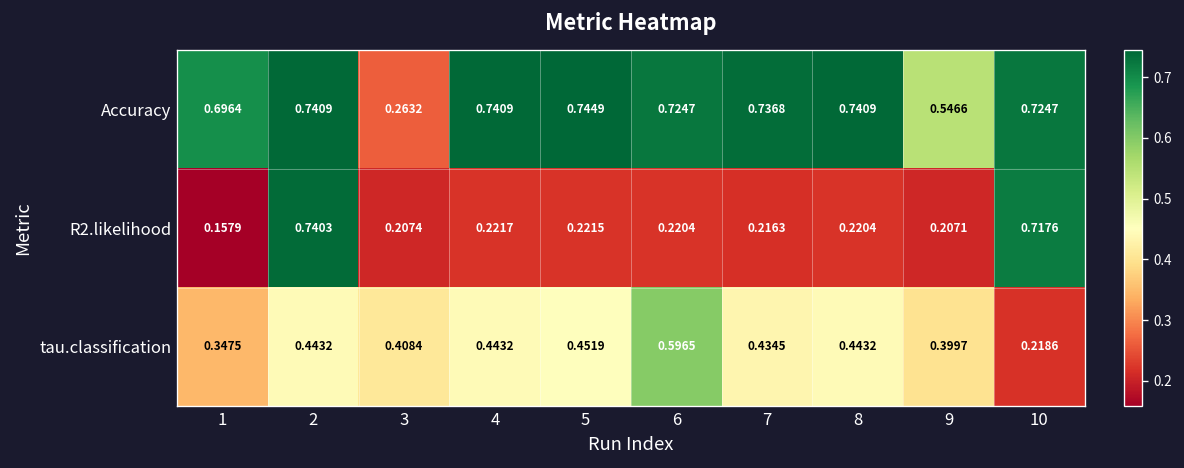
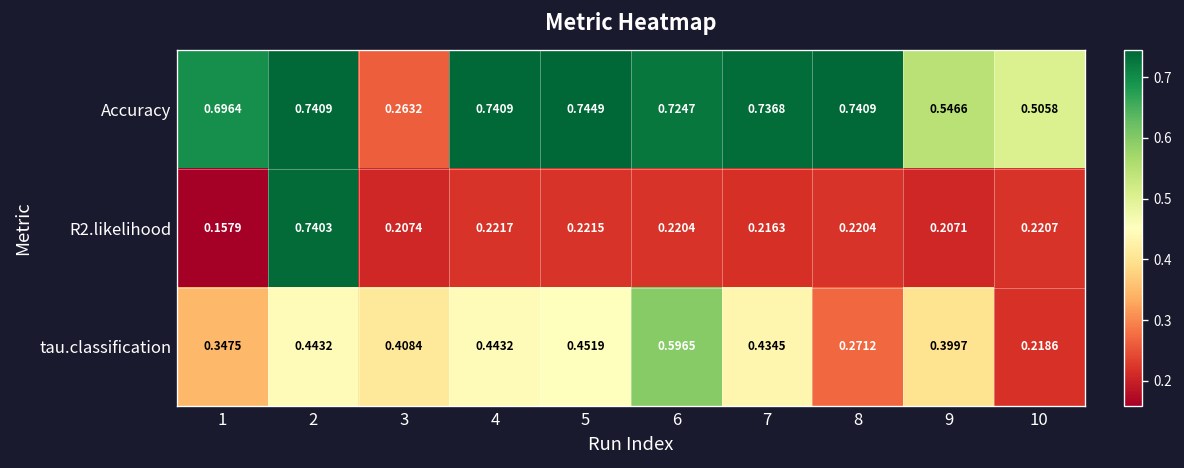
  {
    "Accuracy": {
      "1": 0.6964,
      "2": 0.7409,
      "3": 0.2632,
      "4": 0.7409,
      "5": 0.7449,
      "6": 0.7247,
      "7": 0.7368,
      "8": 0.7409,
      "9": 0.5466,
-     "10": 0.7247
+     "10": 0.5058
    },
    "R2.likelihood": {
      "1": 0.1579,
      "2": 0.7403,
      "3": 0.2074,
      "4": 0.2217,
      "5": 0.2215,
      "6": 0.2204,
      "7": 0.2163,
      "8": 0.2204,
      "9": 0.2071,
-     "10": 0.7176
+     "10": 0.2207
    },
    "tau.classification": {
      "1": 0.3475,
      "2": 0.4432,
      "3": 0.4084,
      "4": 0.4432,
      "5": 0.4519,
      "6": 0.5965,
      "7": 0.4345,
-     "8": 0.4432,
+     "8": 0.2712,
      "9": 0.3997,
      "10": 0.2186
    }
  }
